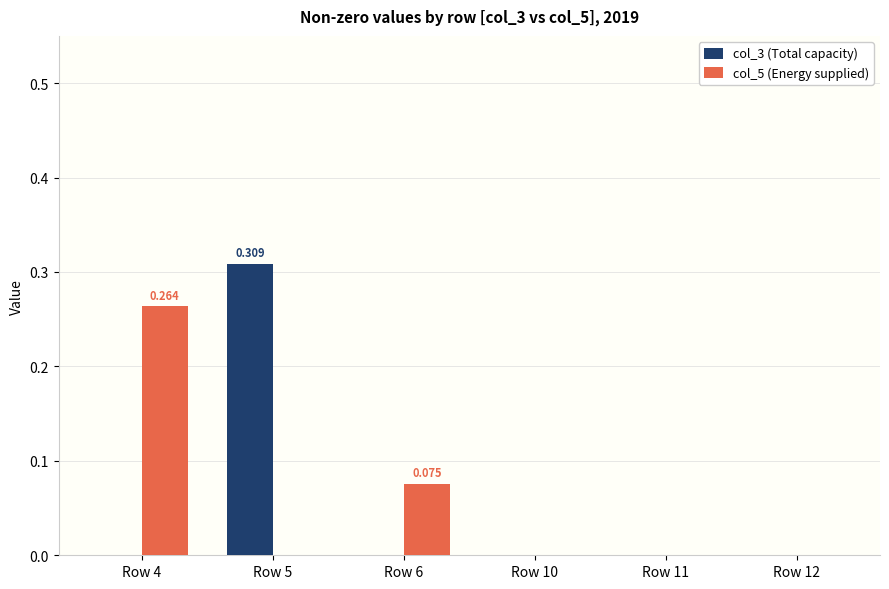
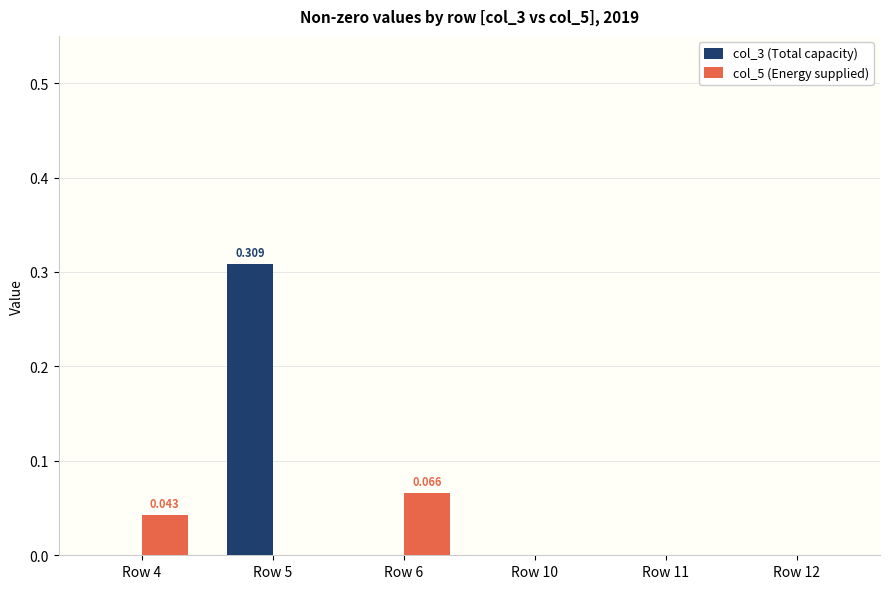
  {
    "col_3 (Total capacity)": {
      "Row 5": 0.309
    },
    "col_5 (Energy supplied)": {
-     "Row 4": 0.264,
-     "Row 6": 0.075
+     "Row 4": 0.043,
+     "Row 6": 0.066
    }
  }
